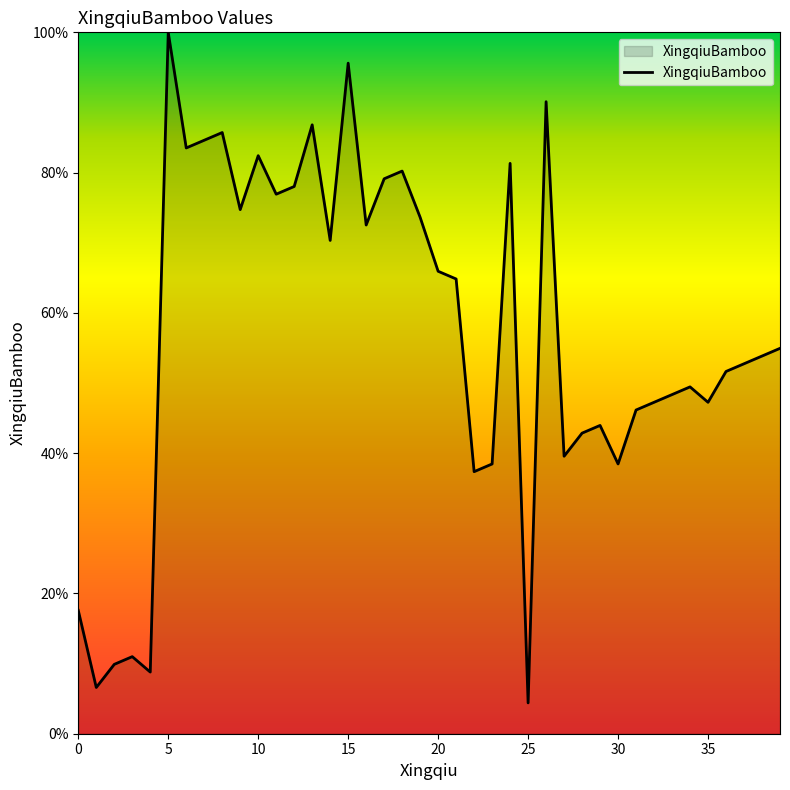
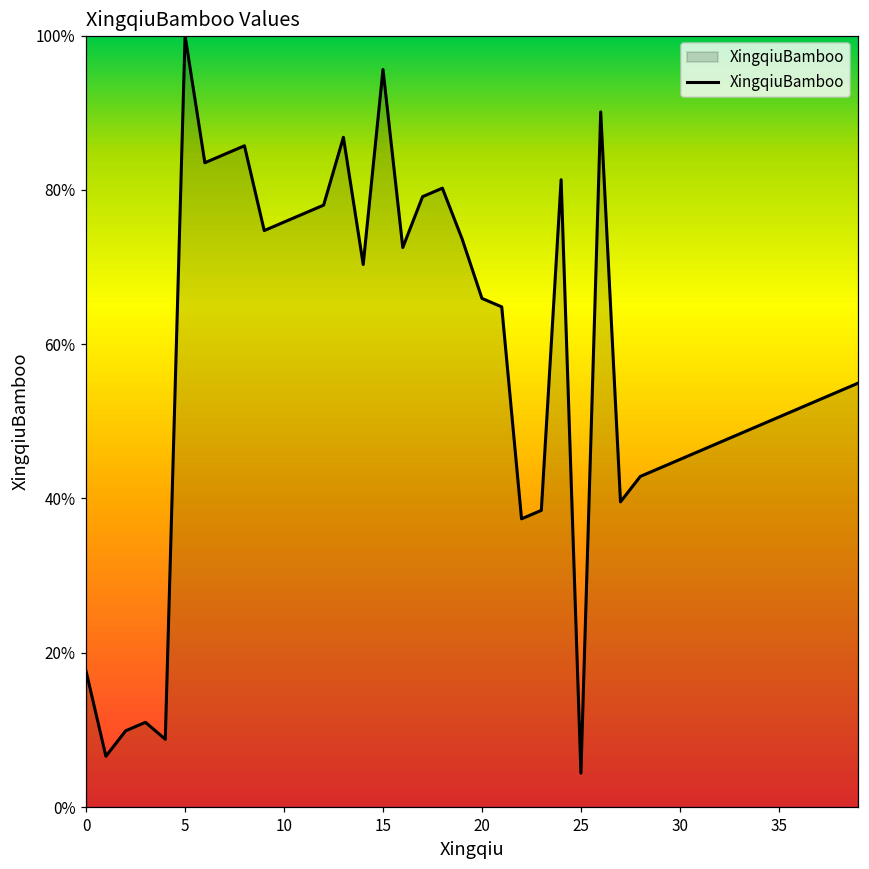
  {
    "0": "18%",
    "5": "100%",
-   "10": "82%",
+   "10": "76%",
    "15": "96%",
    "20": "66%",
    "25": "4%",
-   "30": "38%",
-   "35": "47%"
+   "30": "45%",
+   "35": "51%"
  }
